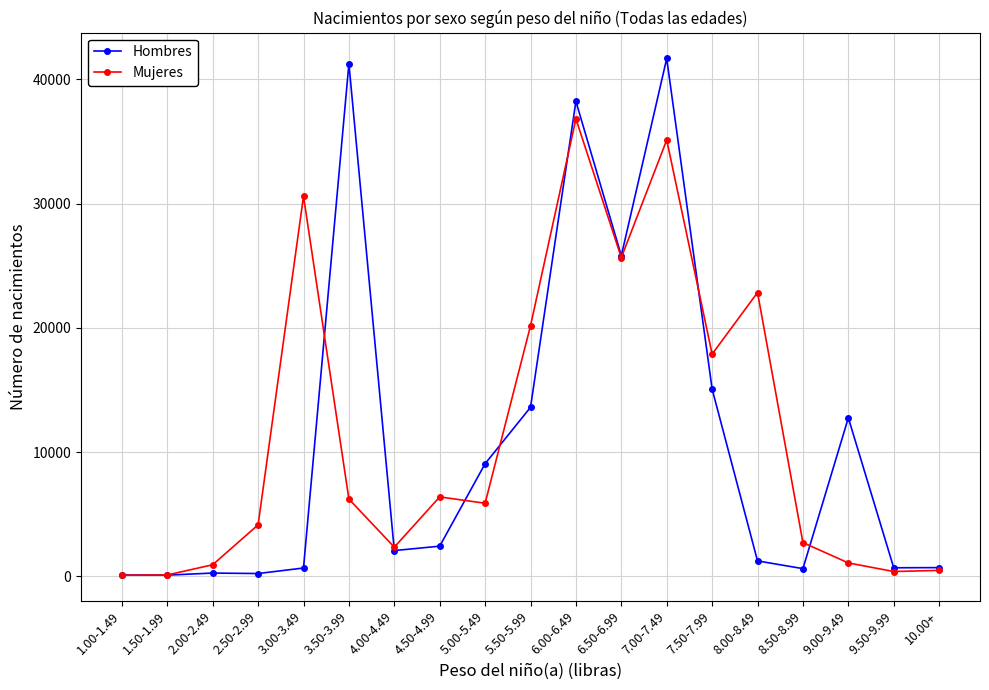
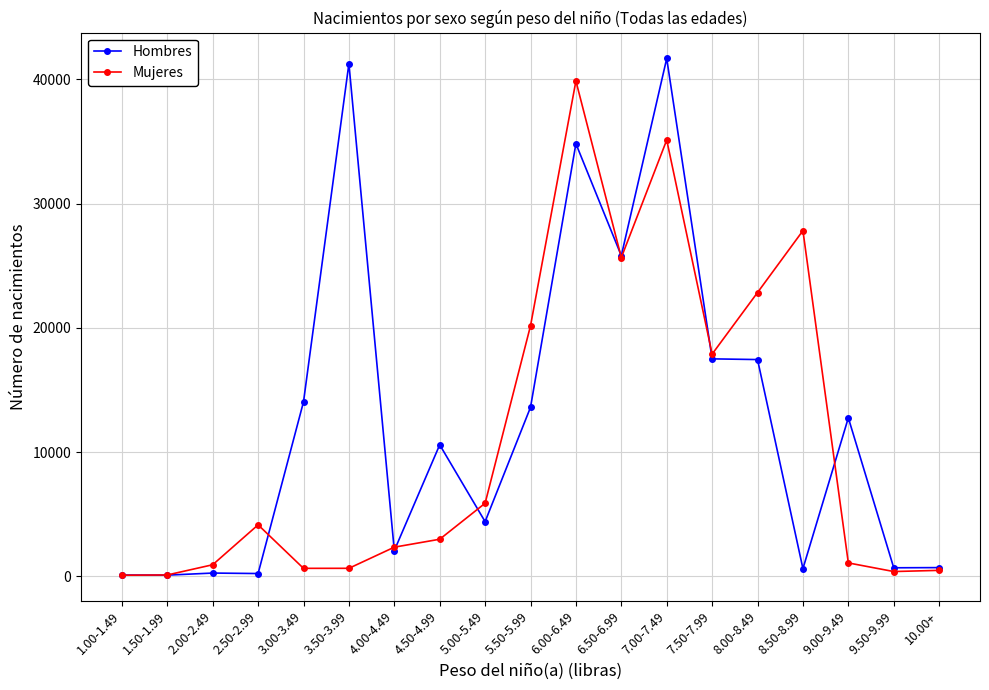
  {
    "Hombres": {
      "2.00-2.49": 300,
      "2.50-2.99": 200,
-     "3.00-3.49": 700,
+     "3.00-3.49": 14000,
      "3.50-3.99": 41300,
      "4.00-4.49": 2100,
-     "4.50-4.99": 2400,
-     "5.00-5.49": 9100,
+     "4.50-4.99": 10600,
+     "5.00-5.49": 4400,
      "5.50-5.99": 13600,
-     "6.00-6.49": 38200,
+     "6.00-6.49": 34800,
      "7.00-7.49": 41700,
-     "7.50-7.99": 15100,
-     "8.00-8.49": 1200,
+     "7.50-7.99": 17500,
+     "8.00-8.49": 17400,
      "8.50-8.99": 600,
      "9.00-9.49": 12800,
      "9.50-9.99": 700,
      "10.00+": 700
    },
    "Mujeres": {
      "2.00-2.49": 900,
      "2.50-2.99": 4100,
-     "3.00-3.49": 30600,
-     "3.50-3.99": 6200,
+     "3.00-3.49": 600,
+     "3.50-3.99": 600,
      "4.00-4.49": 2300,
-     "4.50-4.99": 6400,
+     "4.50-4.99": 3000,
      "5.00-5.49": 5900,
      "5.50-5.99": 20200,
-     "6.00-6.49": 36800,
+     "6.00-6.49": 39900,
      "7.00-7.49": 35100,
      "7.50-7.99": 17900,
      "8.00-8.49": 22800,
-     "8.50-8.99": 2700,
+     "8.50-8.99": 27800,
      "9.00-9.49": 1100,
      "9.50-9.99": 400,
      "10.00+": 500
    }
  }
